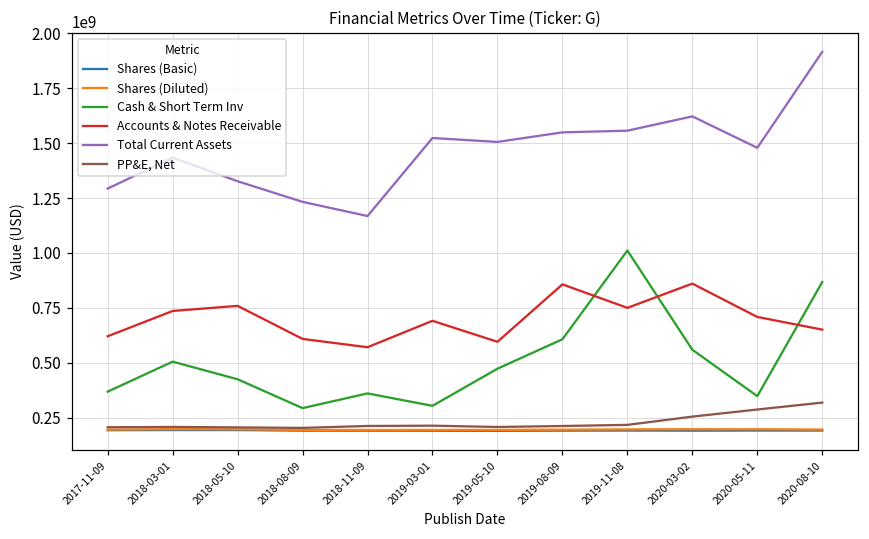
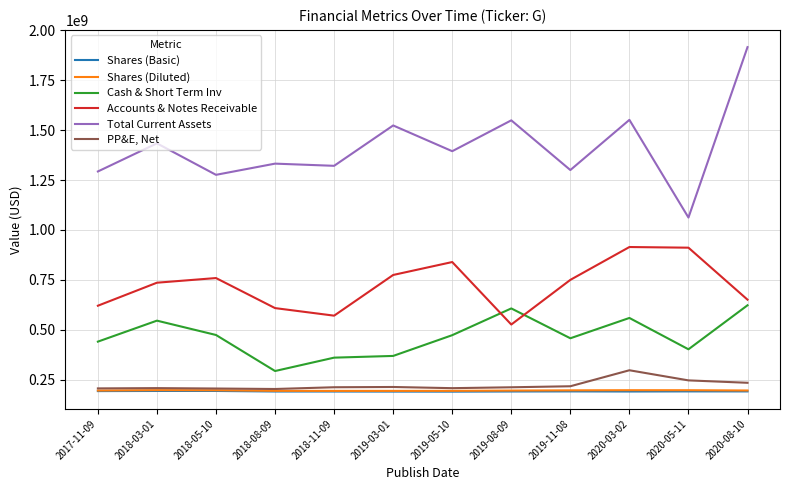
  {
    "Cash & Short Term Inv": {
-     "2017-11-09": 370000000,
-     "2018-03-01": 500000000,
-     "2018-05-10": 420000000,
+     "2017-11-09": 440000000,
+     "2018-03-01": 550000000,
+     "2018-05-10": 470000000,
      "2018-08-09": 290000000,
      "2018-11-09": 360000000,
-     "2019-03-01": 300000000,
+     "2019-03-01": 370000000,
      "2019-05-10": 470000000,
      "2019-08-09": 610000000,
-     "2019-11-08": 1010000000,
+     "2019-11-08": 460000000,
      "2020-03-02": 560000000,
-     "2020-05-11": 350000000,
-     "2020-08-10": 870000000
+     "2020-05-11": 400000000,
+     "2020-08-10": 620000000
    },
    "Accounts & Notes Receivable": {
      "2017-11-09": 620000000,
      "2018-03-01": 740000000,
      "2018-05-10": 760000000,
      "2018-08-09": 610000000,
      "2018-11-09": 570000000,
-     "2019-03-01": 690000000,
-     "2019-05-10": 600000000,
-     "2019-08-09": 860000000,
+     "2019-03-01": 770000000,
+     "2019-05-10": 840000000,
+     "2019-08-09": 530000000,
      "2019-11-08": 750000000,
-     "2020-03-02": 860000000,
-     "2020-05-11": 710000000,
+     "2020-03-02": 910000000,
+     "2020-05-11": 910000000,
      "2020-08-10": 650000000
    },
    "Total Current Assets": {
      "2017-11-09": 1290000000,
-     "2018-05-10": 1330000000,
-     "2018-08-09": 1230000000,
-     "2018-11-09": 1170000000,
+     "2018-05-10": 1280000000,
+     "2018-08-09": 1330000000,
+     "2018-11-09": 1320000000,
      "2019-03-01": 1520000000,
-     "2019-05-10": 1510000000,
+     "2019-05-10": 1390000000,
      "2019-08-09": 1550000000,
-     "2019-11-08": 1560000000,
-     "2020-03-02": 1620000000,
-     "2020-05-11": 1480000000,
+     "2019-11-08": 1300000000,
+     "2020-03-02": 1550000000,
+     "2020-05-11": 1060000000,
      "2020-08-10": 1920000000
    },
    "PP&E, Net": {
      "2018-11-09": 210000000,
      "2019-03-01": 210000000,
      "2019-05-10": 210000000,
      "2019-08-09": 210000000,
      "2019-11-08": 220000000,
-     "2020-03-02": 250000000,
-     "2020-05-11": 290000000,
-     "2020-08-10": 320000000
+     "2020-03-02": 300000000,
+     "2020-05-11": 250000000,
+     "2020-08-10": 230000000
    }
  }
